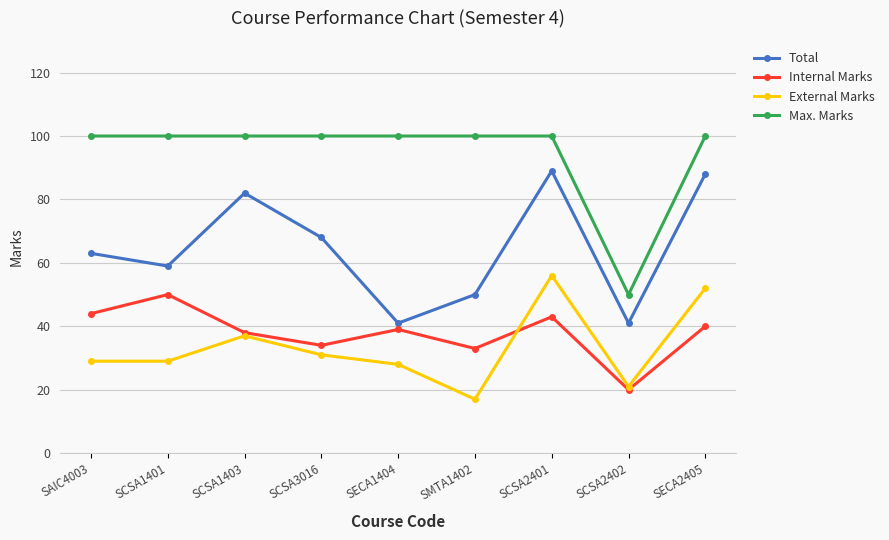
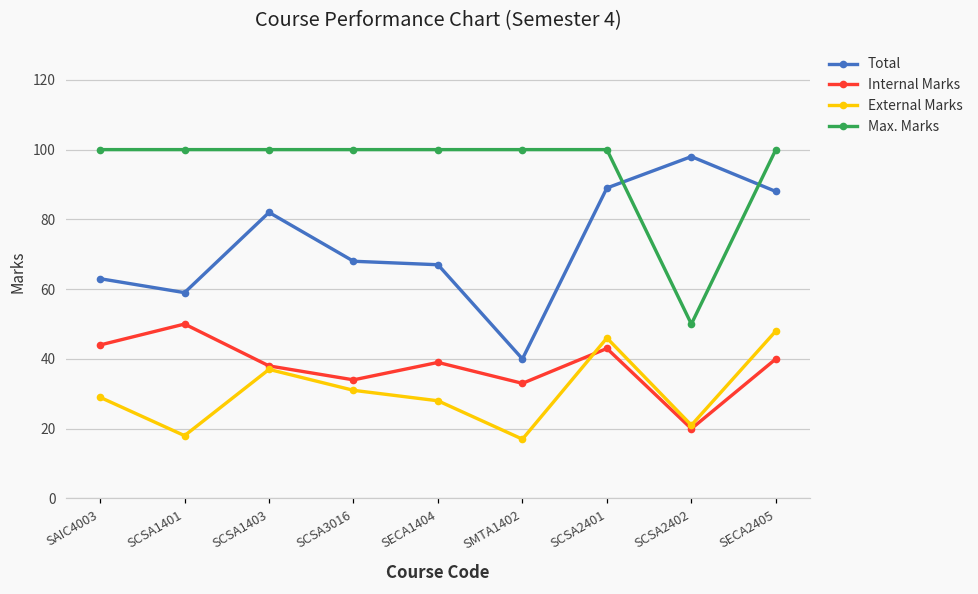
  {
    "Total": {
      "SAIC4003": 63,
      "SCSA1401": 59,
      "SCSA1403": 82,
      "SCSA3016": 68,
-     "SECA1404": 41,
-     "SMTA1402": 50,
+     "SECA1404": 67,
+     "SMTA1402": 40,
      "SCSA2401": 89,
-     "SCSA2402": 41,
+     "SCSA2402": 98,
      "SECA2405": 88
    },
    "Internal Marks": {
      "SAIC4003": 44,
      "SCSA1401": 50,
      "SCSA1403": 38,
      "SCSA3016": 34,
      "SECA1404": 39,
      "SMTA1402": 33,
      "SCSA2401": 43,
      "SCSA2402": 20,
      "SECA2405": 40
    },
    "External Marks": {
      "SAIC4003": 29,
-     "SCSA1401": 29,
+     "SCSA1401": 18,
      "SCSA1403": 37,
      "SCSA3016": 31,
      "SECA1404": 28,
      "SMTA1402": 17,
-     "SCSA2401": 56,
+     "SCSA2401": 46,
      "SCSA2402": 21,
-     "SECA2405": 52
+     "SECA2405": 48
    },
    "Max. Marks": {
      "SAIC4003": 100,
      "SCSA1401": 100,
      "SCSA1403": 100,
      "SCSA3016": 100,
      "SECA1404": 100,
      "SMTA1402": 100,
      "SCSA2401": 100,
      "SCSA2402": 50,
      "SECA2405": 100
    }
  }
